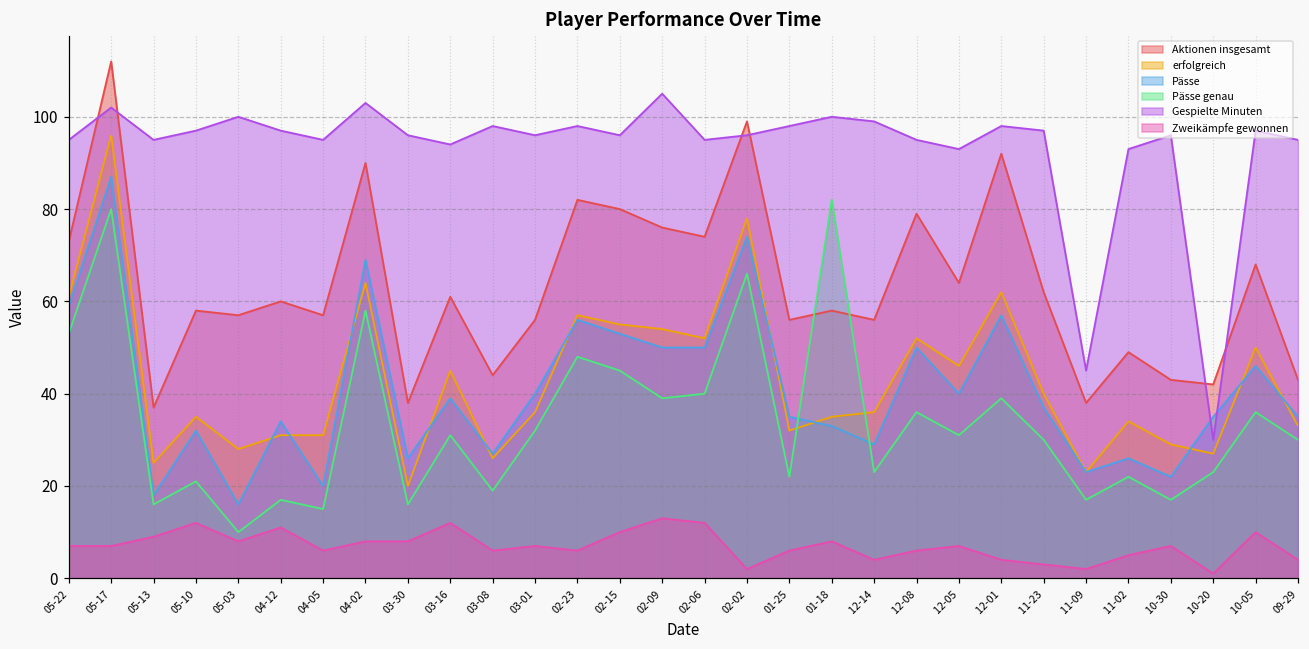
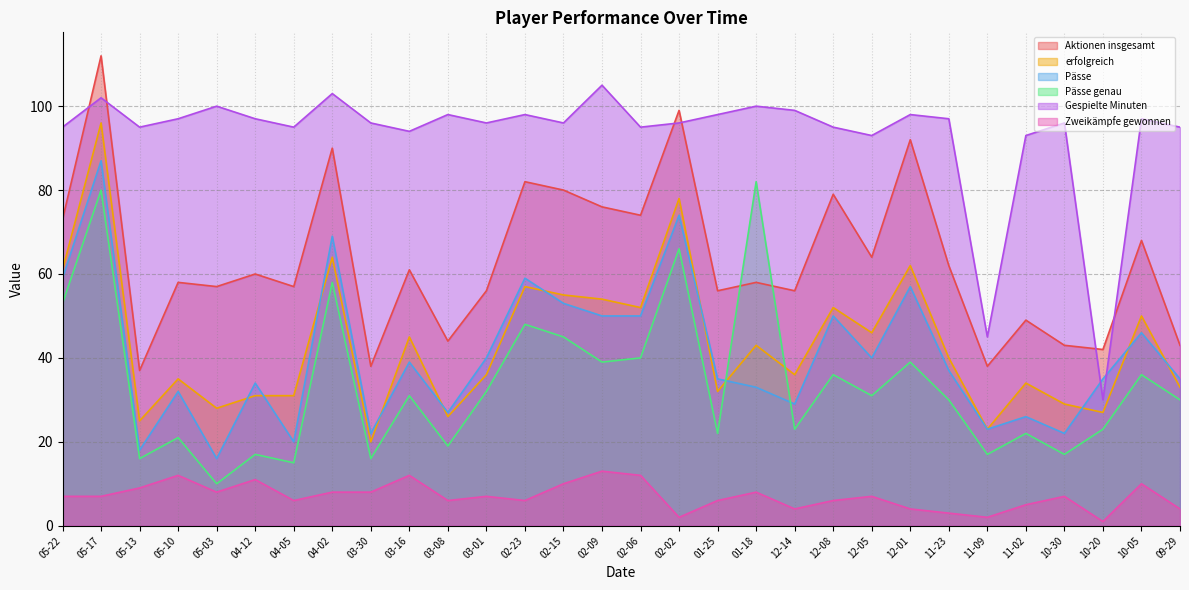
  {
    "Aktionen insgesamt": {
      "05-22": 73,
      "05-17": 112,
      "05-13": 37,
      "05-10": 58,
      "05-03": 57,
      "04-12": 60,
      "04-05": 57,
      "04-02": 90,
      "03-30": 38,
      "03-16": 61,
      "03-08": 44,
      "03-01": 56,
      "02-23": 82,
      "02-15": 80,
      "02-09": 76,
      "02-06": 74,
      "02-02": 99,
      "01-25": 56,
      "01-18": 58,
      "12-14": 56,
      "12-08": 79,
      "12-05": 64,
      "12-01": 92,
      "11-23": 62,
      "11-09": 38,
      "11-02": 49,
      "10-30": 43,
      "10-20": 42,
      "10-05": 68,
      "09-29": 43
    },
    "erfolgreich": {
      "05-22": 61,
      "05-17": 96,
      "05-13": 25,
      "05-10": 35,
      "05-03": 28,
      "04-12": 31,
      "04-05": 31,
      "04-02": 64,
      "03-30": 20,
      "03-16": 45,
      "03-08": 26,
      "03-01": 36,
      "02-23": 57,
      "02-15": 55,
      "02-09": 54,
      "02-06": 52,
      "02-02": 78,
      "01-25": 32,
-     "01-18": 35,
+     "01-18": 43,
      "12-14": 36,
      "12-08": 52,
      "12-05": 46,
      "12-01": 62,
      "11-23": 40,
      "11-02": 34,
      "10-30": 29,
      "10-20": 27,
      "10-05": 50,
      "09-29": 33
    },
    "Pässe": {
      "05-22": 59,
      "05-17": 87,
      "05-13": 18,
      "05-10": 32,
      "05-03": 16,
      "04-12": 34,
      "04-05": 20,
      "04-02": 69,
-     "03-30": 26,
+     "03-30": 22,
      "03-16": 39,
      "03-08": 27,
      "03-01": 40,
-     "02-23": 56,
+     "02-23": 59,
      "02-15": 53,
      "02-09": 50,
      "02-06": 50,
      "02-02": 74,
      "01-25": 35,
      "01-18": 33,
      "12-14": 29,
      "12-08": 50,
      "12-05": 40,
      "12-01": 57,
      "11-23": 37,
      "11-02": 26,
      "10-30": 22,
      "10-20": 35,
      "10-05": 46,
      "09-29": 35
    },
    "Pässe genau": {
      "05-22": 53,
      "05-17": 80,
      "05-13": 16,
      "05-10": 21,
      "05-03": 10,
      "04-12": 17,
      "04-05": 15,
      "04-02": 58,
      "03-30": 16,
      "03-16": 31,
      "03-08": 19,
      "03-01": 32,
      "02-23": 48,
      "02-15": 45,
      "02-09": 39,
      "02-06": 40,
      "02-02": 66,
      "01-25": 22,
      "01-18": 82,
      "12-14": 23,
      "12-08": 36,
      "12-05": 31,
      "12-01": 39,
      "11-23": 30,
      "11-09": 17,
      "11-02": 22,
      "10-30": 17,
      "10-20": 23,
      "10-05": 36,
      "09-29": 30
    }
  }
